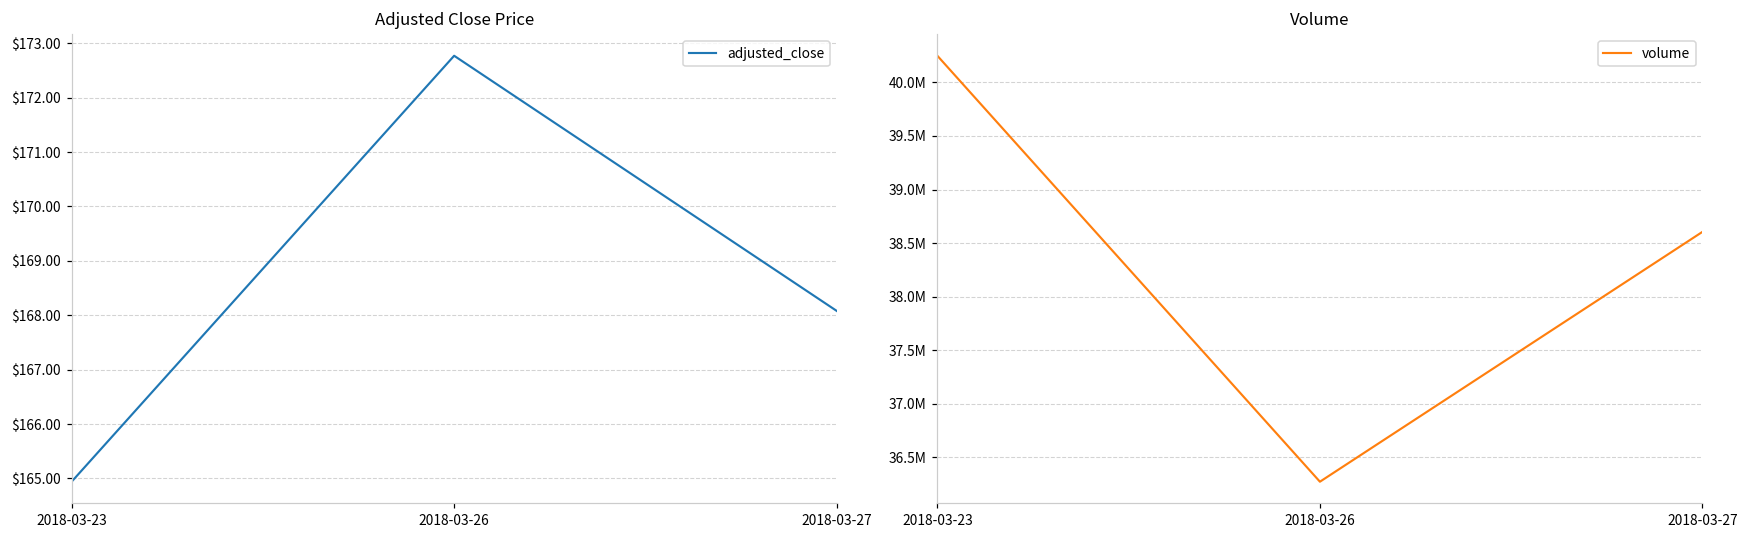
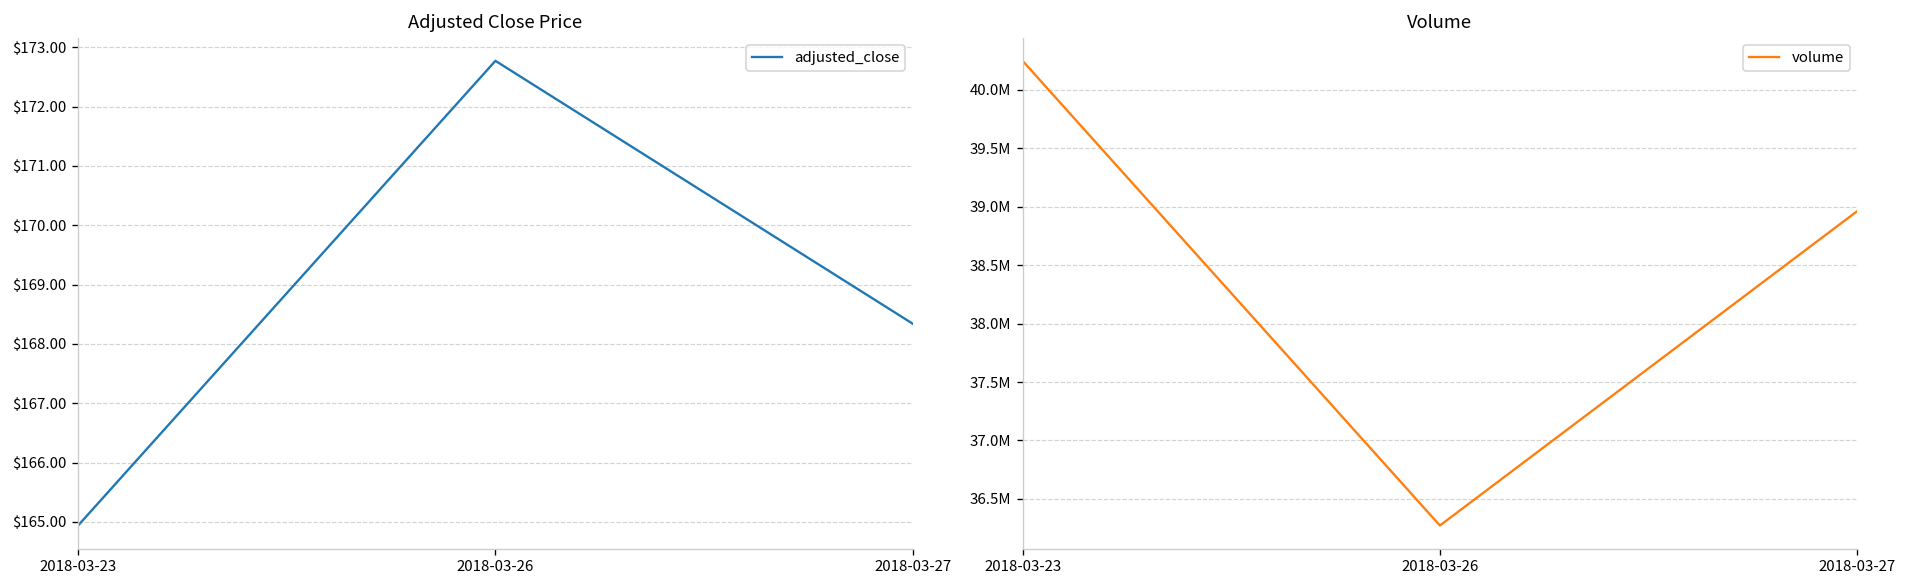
  {
    "Adjusted Close Price": {
      "2018-03-23": "$164.9",
      "2018-03-26": "$172.8",
-     "2018-03-27": "$168.1"
+     "2018-03-27": "$168.3"
    },
    "Volume": {
      "2018-03-23": "40200000",
      "2018-03-26": "36300000",
-     "2018-03-27": "38600000"
+     "2018-03-27": "39000000"
    }
  }
